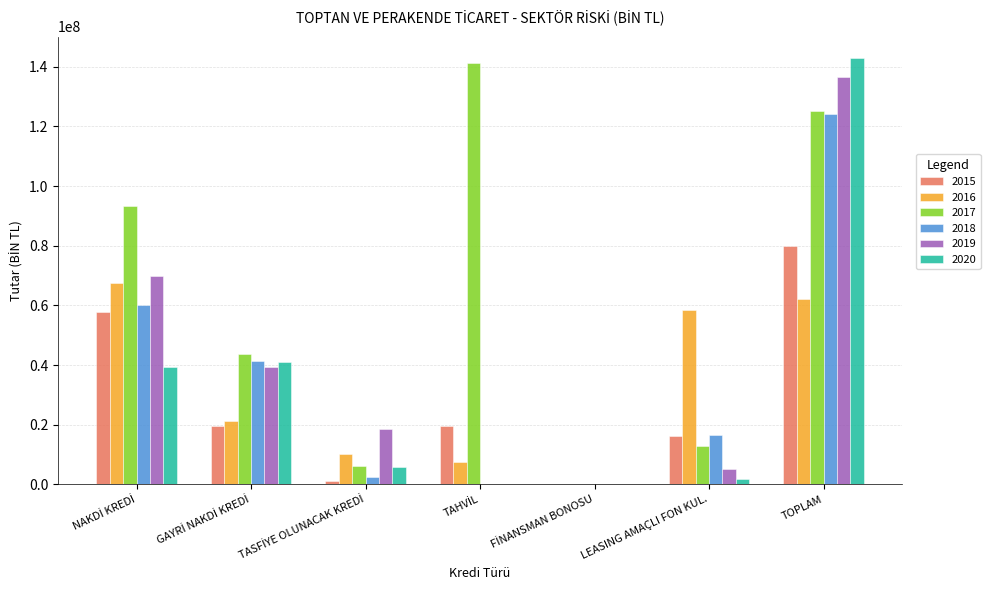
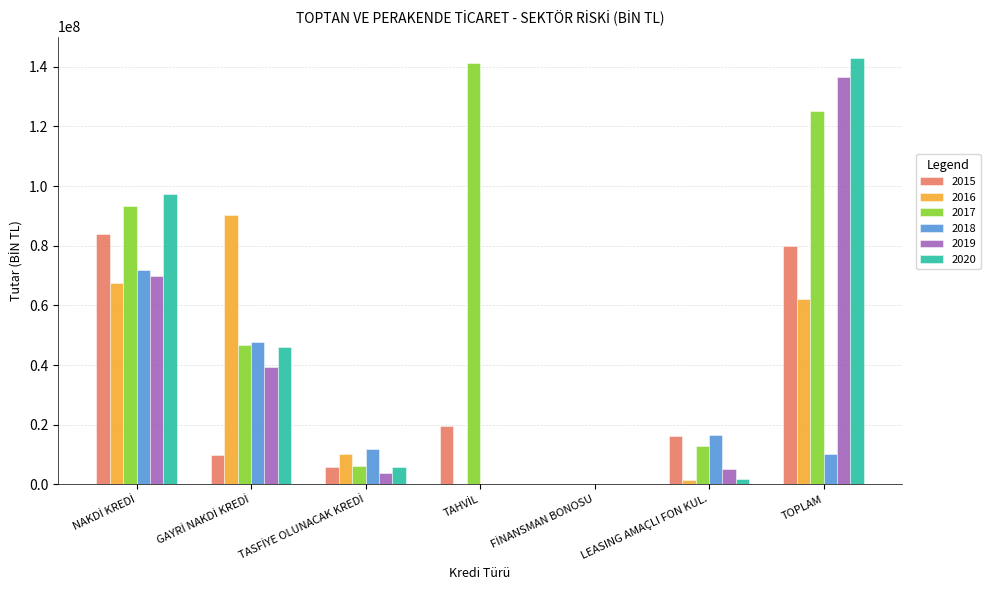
  {
    "2015": {
-     "NAKDİ KREDİ": 58000000,
-     "GAYRİ NAKDİ KREDİ": 20000000,
-     "TASFİYE OLUNACAK KREDİ": 1000000,
+     "NAKDİ KREDİ": 84000000,
+     "GAYRİ NAKDİ KREDİ": 10000000,
+     "TASFİYE OLUNACAK KREDİ": 6000000,
      "TAHVİL": 20000000,
      "FİNANSMAN BONOSU": 0,
      "LEASING AMAÇLI FON KUL.": 16000000,
      "TOPLAM": 80000000
    },
    "2016": {
      "NAKDİ KREDİ": 68000000,
-     "GAYRİ NAKDİ KREDİ": 21000000,
+     "GAYRİ NAKDİ KREDİ": 90000000,
      "TASFİYE OLUNACAK KREDİ": 10000000,
-     "TAHVİL": 8000000,
+     "TAHVİL": 0,
      "FİNANSMAN BONOSU": 0,
-     "LEASING AMAÇLI FON KUL.": 59000000,
+     "LEASING AMAÇLI FON KUL.": 2000000,
      "TOPLAM": 62000000
    },
    "2017": {
      "NAKDİ KREDİ": 93000000,
-     "GAYRİ NAKDİ KREDİ": 44000000,
+     "GAYRİ NAKDİ KREDİ": 47000000,
      "TASFİYE OLUNACAK KREDİ": 6000000,
      "TAHVİL": 141000000,
      "FİNANSMAN BONOSU": 0,
      "LEASING AMAÇLI FON KUL.": 13000000,
      "TOPLAM": 125000000
    },
    "2018": {
-     "NAKDİ KREDİ": 60000000,
-     "GAYRİ NAKDİ KREDİ": 41000000,
-     "TASFİYE OLUNACAK KREDİ": 2000000,
+     "NAKDİ KREDİ": 72000000,
+     "GAYRİ NAKDİ KREDİ": 48000000,
+     "TASFİYE OLUNACAK KREDİ": 12000000,
      "FİNANSMAN BONOSU": 0,
      "LEASING AMAÇLI FON KUL.": 17000000,
-     "TOPLAM": 124000000
+     "TOPLAM": 10000000
    },
    "2019": {
      "NAKDİ KREDİ": 70000000,
      "GAYRİ NAKDİ KREDİ": 39000000,
-     "TASFİYE OLUNACAK KREDİ": 19000000,
+     "TASFİYE OLUNACAK KREDİ": 4000000,
      "FİNANSMAN BONOSU": 0,
      "LEASING AMAÇLI FON KUL.": 5000000,
      "TOPLAM": 136000000
    },
    "2020": {
-     "NAKDİ KREDİ": 39000000,
-     "GAYRİ NAKDİ KREDİ": 41000000,
+     "NAKDİ KREDİ": 97000000,
+     "GAYRİ NAKDİ KREDİ": 46000000,
      "TASFİYE OLUNACAK KREDİ": 6000000,
      "FİNANSMAN BONOSU": 0,
      "LEASING AMAÇLI FON KUL.": 2000000,
      "TOPLAM": 143000000
    }
  }
